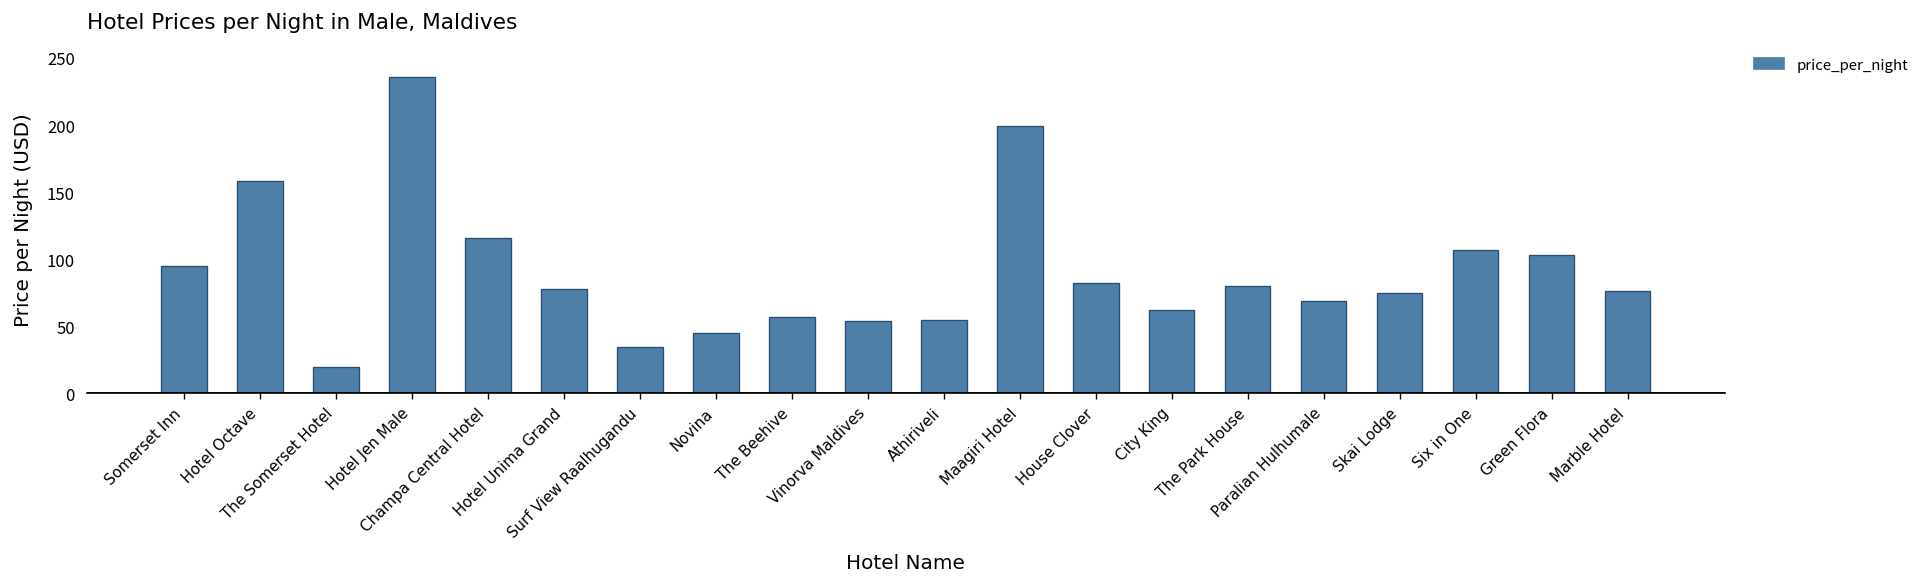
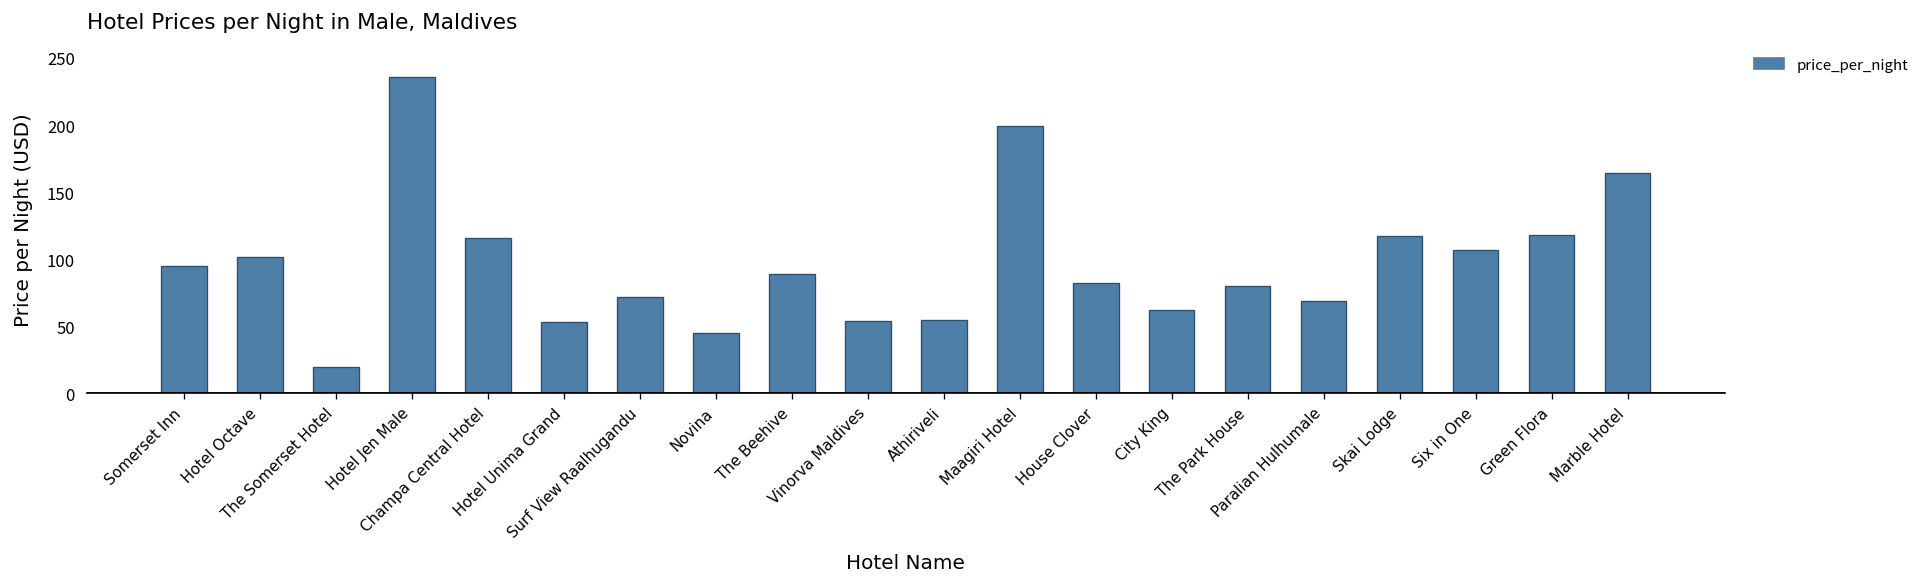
  {
    "Somerset Inn": 95,
-   "Hotel Octave": 158,
+   "Hotel Octave": 102,
    "The Somerset Hotel": 20,
    "Hotel Jen Male": 236,
    "Champa Central Hotel": 116,
-   "Hotel Unima Grand": 78,
-   "Surf View Raalhugandu": 35,
+   "Hotel Unima Grand": 53,
+   "Surf View Raalhugandu": 72,
    "Novina": 45,
-   "The Beehive": 57,
+   "The Beehive": 89,
    "Vinorva Maldives": 54,
    "Athiriveli": 55,
    "Maagiri Hotel": 199,
    "House Clover": 82,
    "City King": 62,
    "The Park House": 80,
    "Paralian Hulhumale": 69,
-   "Skai Lodge": 75,
+   "Skai Lodge": 117,
    "Six in One": 107,
-   "Green Flora": 103,
-   "Marble Hotel": 76
+   "Green Flora": 118,
+   "Marble Hotel": 164
  }
